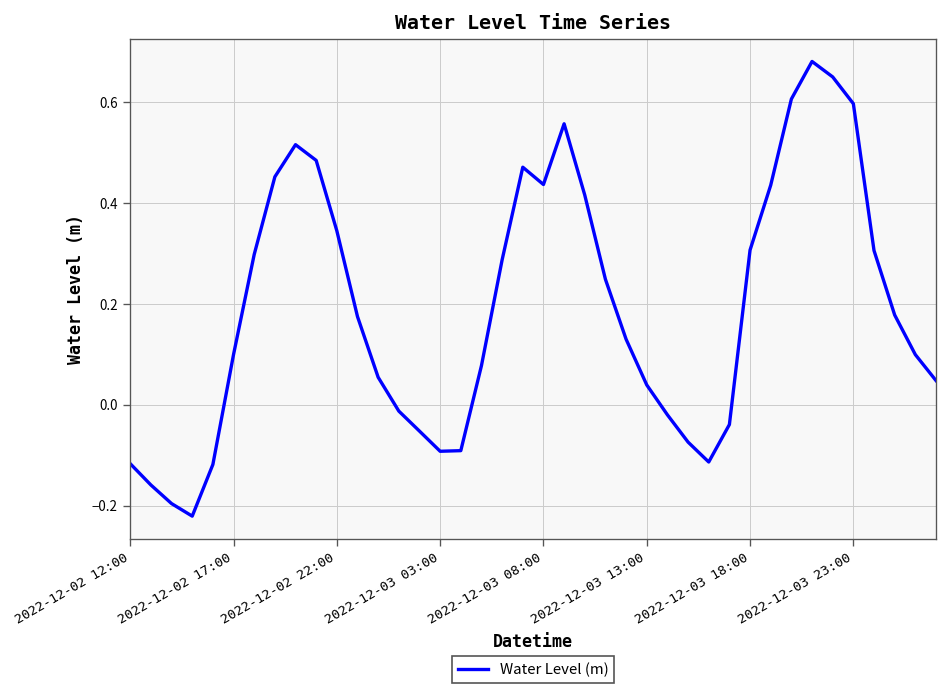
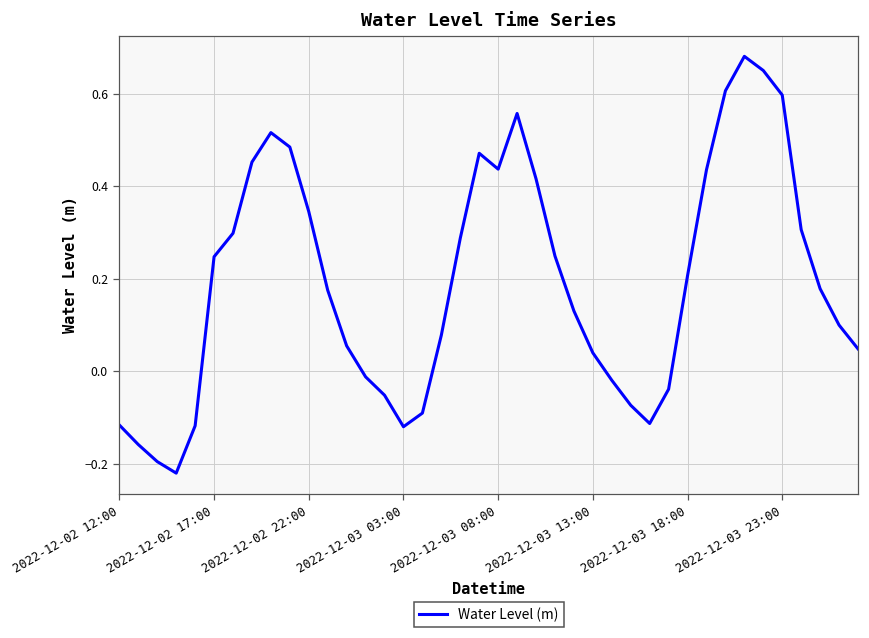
  {
    "2022-12-02 12:00": -0.12,
-   "2022-12-02 17:00": 0.10,
+   "2022-12-02 17:00": 0.25,
    "2022-12-02 22:00": 0.34,
-   "2022-12-03 03:00": -0.09,
+   "2022-12-03 03:00": -0.12,
    "2022-12-03 08:00": 0.44,
    "2022-12-03 13:00": 0.04,
-   "2022-12-03 18:00": 0.31,
+   "2022-12-03 18:00": 0.21,
    "2022-12-03 23:00": 0.60
  }
